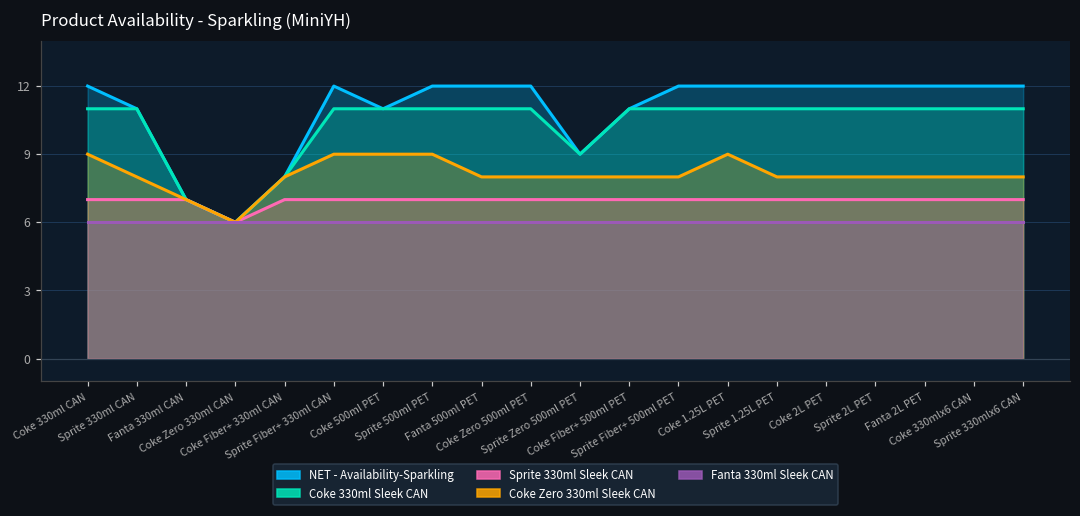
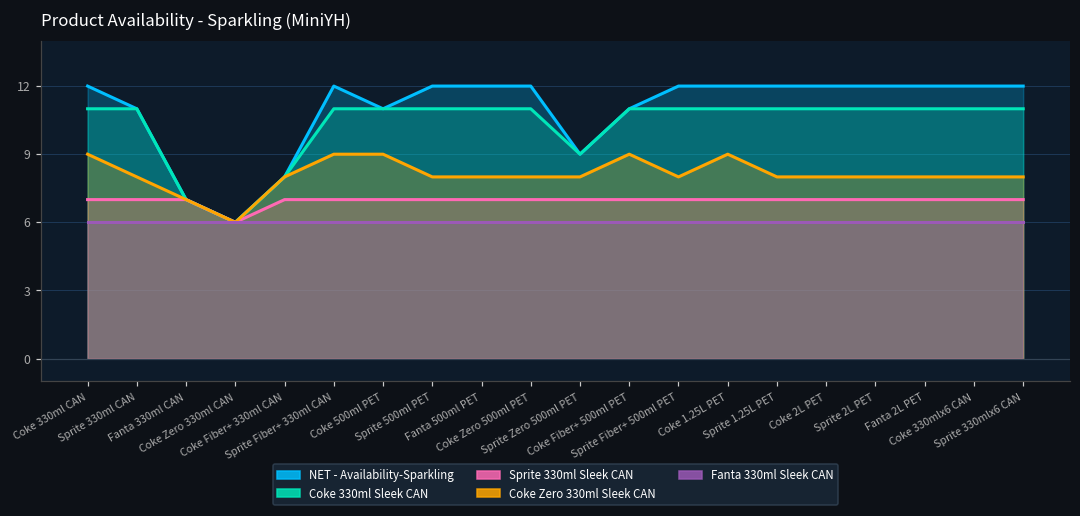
  {
    "Coke Zero 330ml Sleek CAN": {
      "Coke 330ml CAN": 9,
      "Sprite 330ml CAN": 8,
      "Sprite Fiber+ 330ml CAN": 9,
      "Coke 500ml PET": 9,
-     "Sprite 500ml PET": 9,
+     "Sprite 500ml PET": 8,
      "Fanta 500ml PET": 8,
      "Coke Zero 500ml PET": 8,
      "Sprite Zero 500ml PET": 8,
-     "Coke Fiber+ 500ml PET": 8,
+     "Coke Fiber+ 500ml PET": 9,
      "Sprite Fiber+ 500ml PET": 8,
      "Coke 1.25L PET": 9,
      "Sprite 1.25L PET": 8,
      "Coke 2L PET": 8,
      "Sprite 2L PET": 8,
      "Fanta 2L PET": 8,
      "Coke 330mlx6 CAN": 8,
      "Sprite 330mlx6 CAN": 8
    }
  }
